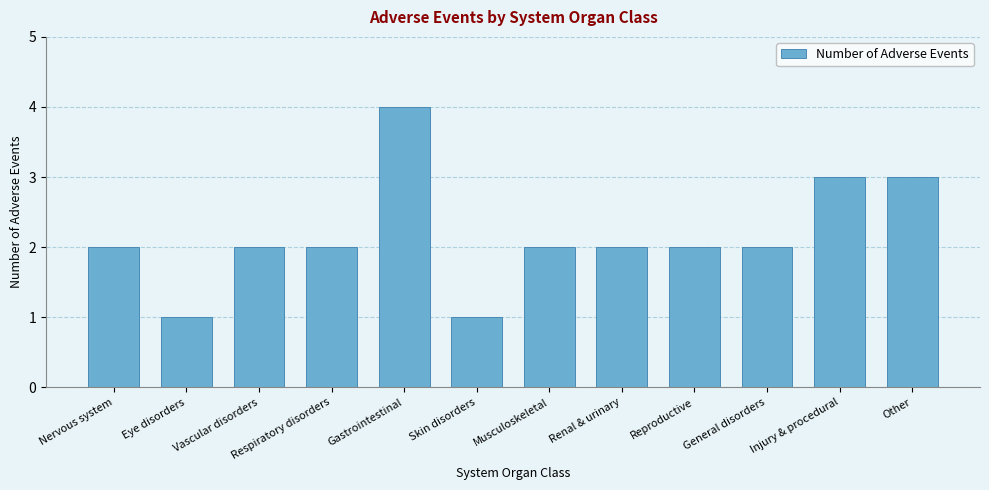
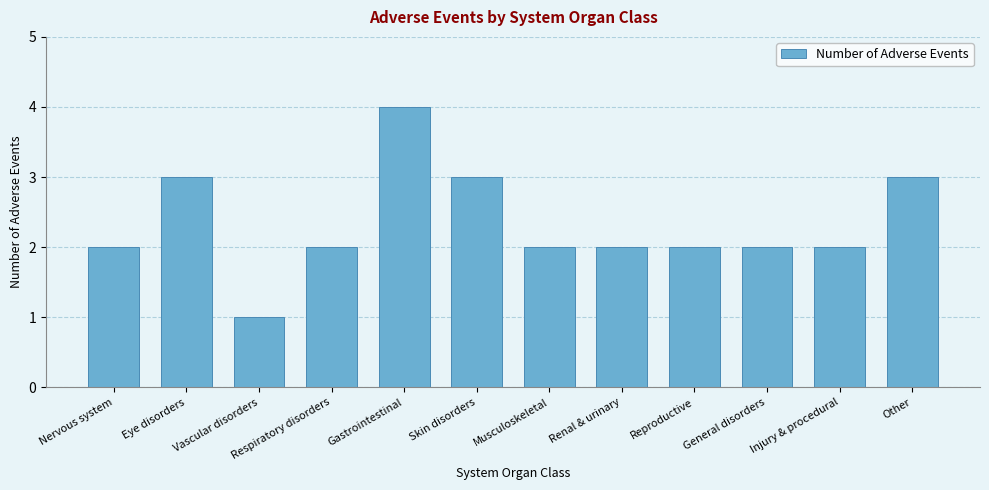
  {
    "Nervous system": 2,
-   "Eye disorders": 1,
-   "Vascular disorders": 2,
+   "Eye disorders": 3,
+   "Vascular disorders": 1,
    "Respiratory disorders": 2,
    "Gastrointestinal": 4,
-   "Skin disorders": 1,
+   "Skin disorders": 3,
    "Musculoskeletal": 2,
    "Renal & urinary": 2,
    "Reproductive": 2,
    "General disorders": 2,
-   "Injury & procedural": 3,
+   "Injury & procedural": 2,
    "Other": 3
  }
